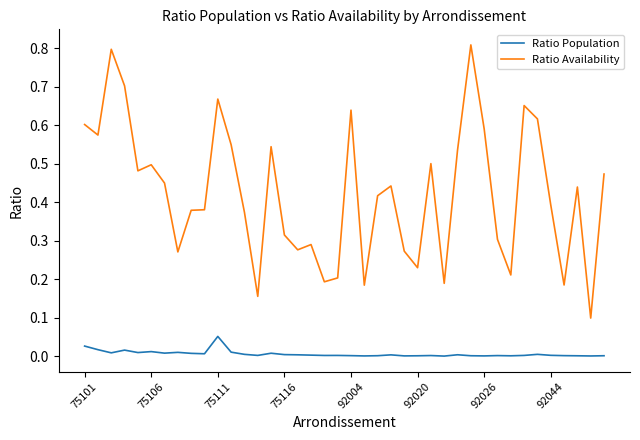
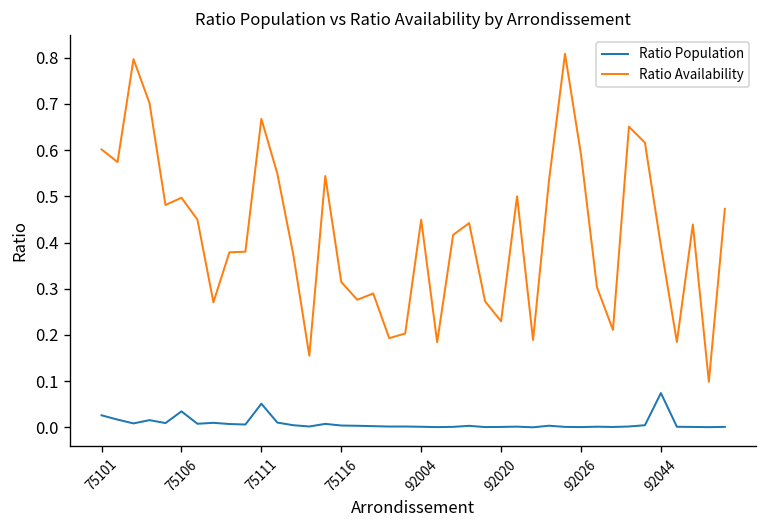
  {
    "Ratio Population": {
      "75101": 0.03,
-     "75106": 0.01,
+     "75106": 0.03,
      "75111": 0.05,
      "75116": 0.00,
      "92004": 0.00,
      "92020": 0.00,
      "92026": 0.00,
-     "92044": 0.00
+     "92044": 0.07
    },
    "Ratio Availability": {
      "75101": 0.60,
      "75106": 0.50,
      "75111": 0.67,
      "75116": 0.31,
-     "92004": 0.64,
+     "92004": 0.45,
      "92020": 0.23,
      "92026": 0.59,
      "92044": 0.39
    }
  }
